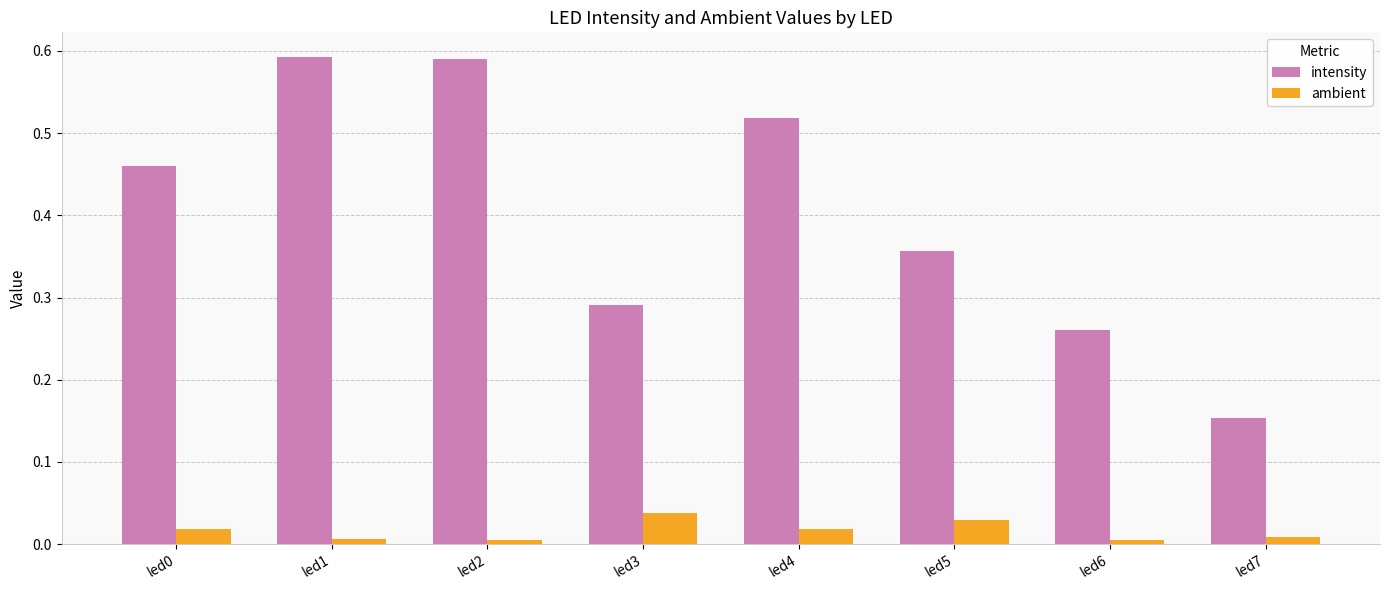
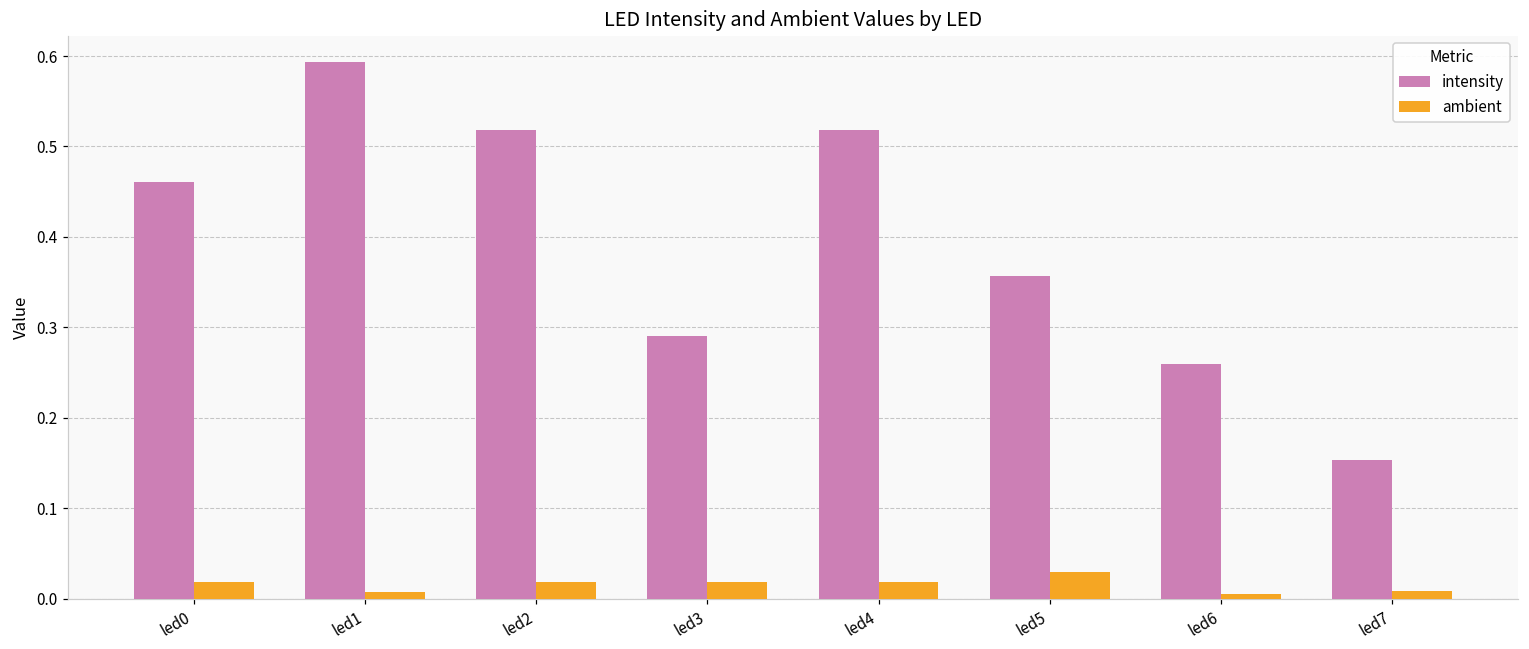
  {
    "intensity": {
      "led0": 0.46,
      "led1": 0.59,
-     "led2": 0.59,
+     "led2": 0.52,
      "led3": 0.29,
      "led4": 0.52,
      "led5": 0.36,
      "led6": 0.26,
      "led7": 0.15
    },
    "ambient": {
      "led0": 0.02,
      "led1": 0.01,
-     "led2": 0.01,
-     "led3": 0.04,
+     "led2": 0.02,
+     "led3": 0.02,
      "led4": 0.02,
      "led5": 0.03,
      "led6": 0.01,
      "led7": 0.01
    }
  }
